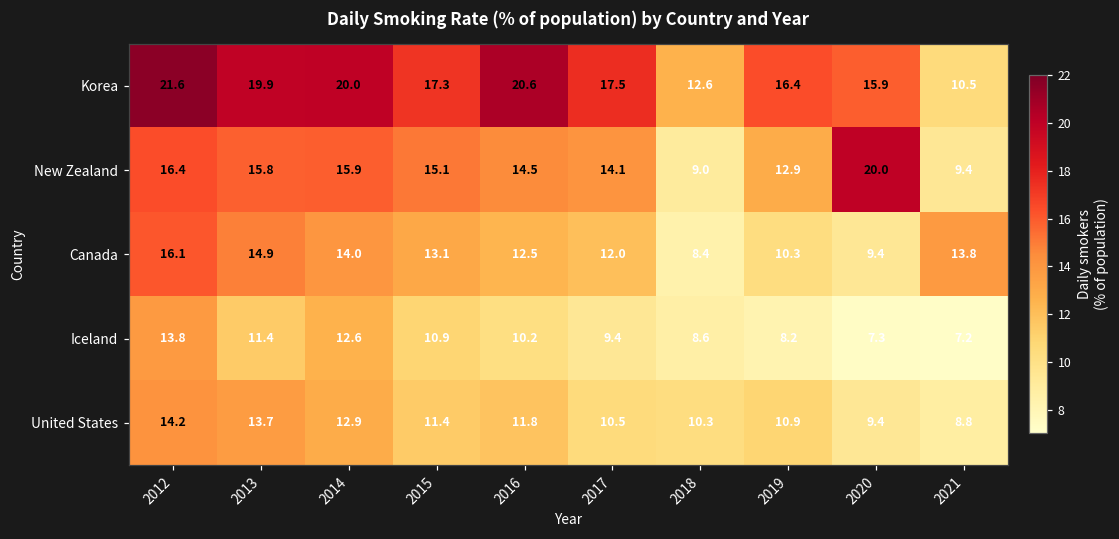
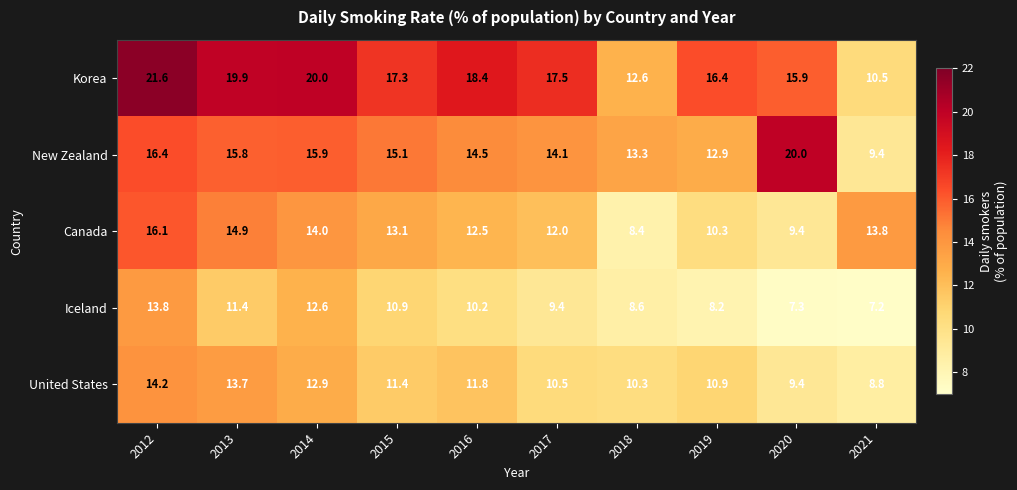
  {
    "Korea": {
      "2012": 21.6,
      "2013": 19.9,
      "2014": 20.0,
      "2015": 17.3,
-     "2016": 20.6,
+     "2016": 18.4,
      "2017": 17.5,
      "2018": 12.6,
      "2019": 16.4,
      "2020": 15.9,
      "2021": 10.5
    },
    "New Zealand": {
      "2012": 16.4,
      "2013": 15.8,
      "2014": 15.9,
      "2015": 15.1,
      "2016": 14.5,
      "2017": 14.1,
-     "2018": 9.0,
+     "2018": 13.3,
      "2019": 12.9,
      "2020": 20.0,
      "2021": 9.4
    },
    "Canada": {
      "2012": 16.1,
      "2013": 14.9,
      "2014": 14.0,
      "2015": 13.1,
      "2016": 12.5,
      "2017": 12.0,
      "2018": 8.4,
      "2019": 10.3,
      "2020": 9.4,
      "2021": 13.8
    },
    "Iceland": {
      "2012": 13.8,
      "2013": 11.4,
      "2014": 12.6,
      "2015": 10.9,
      "2016": 10.2,
      "2017": 9.4,
      "2018": 8.6,
      "2019": 8.2,
      "2020": 7.3,
      "2021": 7.2
    },
    "United States": {
      "2012": 14.2,
      "2013": 13.7,
      "2014": 12.9,
      "2015": 11.4,
      "2016": 11.8,
      "2017": 10.5,
      "2018": 10.3,
      "2019": 10.9,
      "2020": 9.4,
      "2021": 8.8
    }
  }
